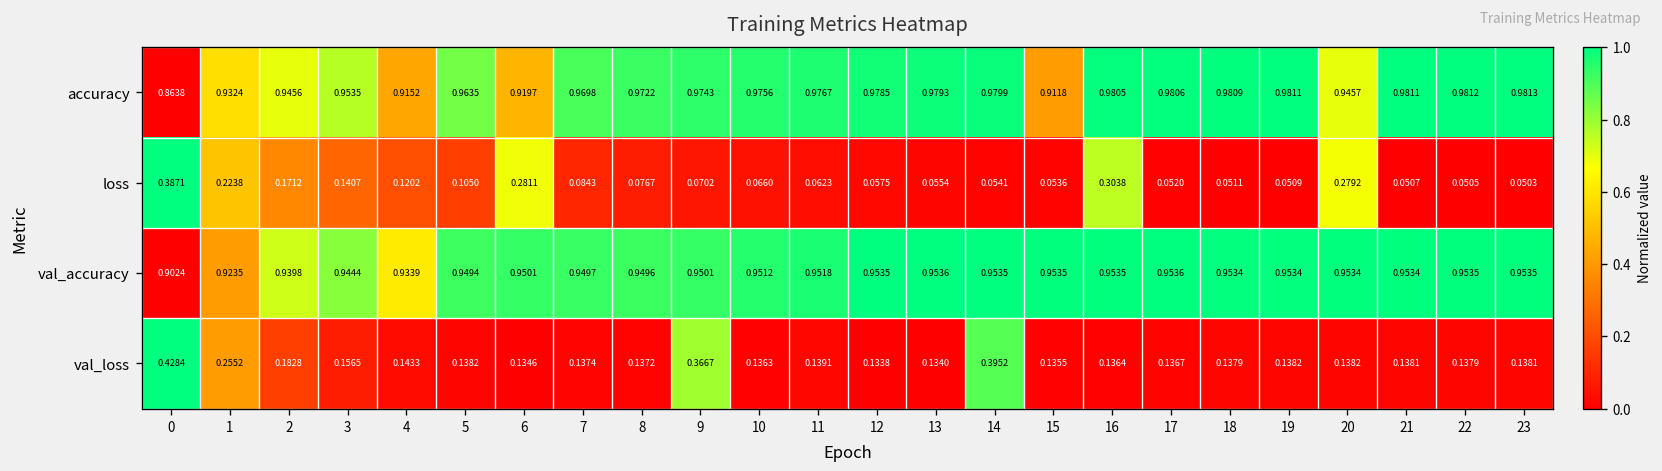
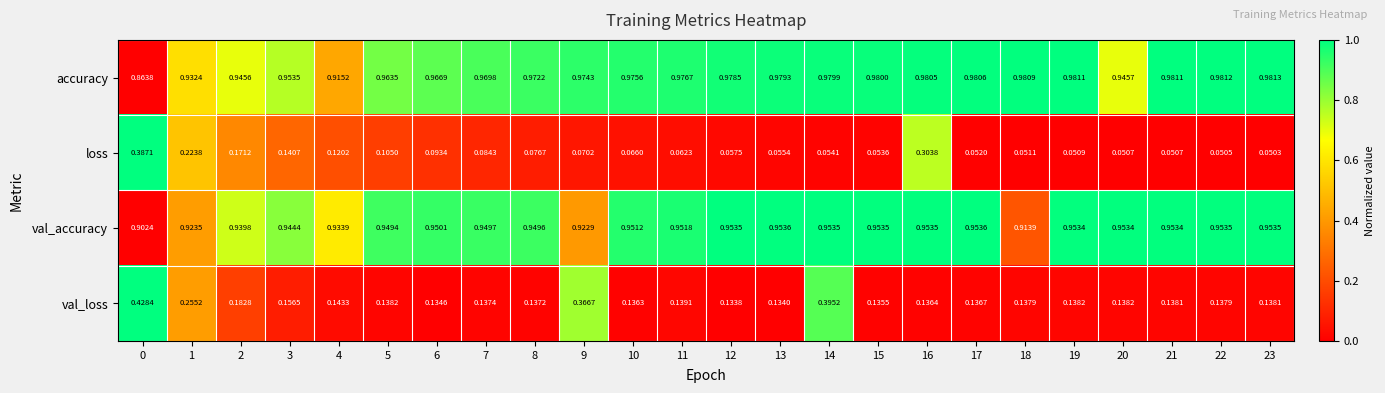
  {
    "accuracy": {
      "0": 0.8638,
      "1": 0.9324,
      "2": 0.9456,
      "3": 0.9535,
      "4": 0.9152,
      "5": 0.9635,
-     "6": 0.9197,
+     "6": 0.9669,
      "7": 0.9698,
      "8": 0.9722,
      "9": 0.9743,
      "10": 0.9756,
      "11": 0.9767,
      "12": 0.9785,
      "13": 0.9793,
      "14": 0.9799,
-     "15": 0.9118,
+     "15": 0.9800,
      "16": 0.9805,
      "17": 0.9806,
      "18": 0.9809,
      "19": 0.9811,
      "20": 0.9457,
      "21": 0.9811,
      "22": 0.9812,
      "23": 0.9813
    },
    "loss": {
      "0": 0.3871,
      "1": 0.2238,
      "2": 0.1712,
      "3": 0.1407,
      "4": 0.1202,
      "5": 0.1050,
-     "6": 0.2811,
+     "6": 0.0934,
      "7": 0.0843,
      "8": 0.0767,
      "9": 0.0702,
      "10": 0.0660,
      "11": 0.0623,
      "12": 0.0575,
      "13": 0.0554,
      "14": 0.0541,
      "15": 0.0536,
      "16": 0.3038,
      "17": 0.0520,
      "18": 0.0511,
      "19": 0.0509,
-     "20": 0.2792,
+     "20": 0.0507,
      "21": 0.0507,
      "22": 0.0505,
      "23": 0.0503
    },
    "val_accuracy": {
      "0": 0.9024,
      "1": 0.9235,
      "2": 0.9398,
      "3": 0.9444,
      "4": 0.9339,
      "5": 0.9494,
      "6": 0.9501,
      "7": 0.9497,
      "8": 0.9496,
-     "9": 0.9501,
+     "9": 0.9229,
      "10": 0.9512,
      "11": 0.9518,
      "12": 0.9535,
      "13": 0.9536,
      "14": 0.9535,
      "15": 0.9535,
      "16": 0.9535,
      "17": 0.9536,
-     "18": 0.9534,
+     "18": 0.9139,
      "19": 0.9534,
      "20": 0.9534,
      "21": 0.9534,
      "22": 0.9535,
      "23": 0.9535
    },
    "val_loss": {
      "0": 0.4284,
      "1": 0.2552,
      "2": 0.1828,
      "3": 0.1565,
      "4": 0.1433,
      "5": 0.1382,
      "6": 0.1346,
      "7": 0.1374,
      "8": 0.1372,
      "9": 0.3667,
      "10": 0.1363,
      "11": 0.1391,
      "12": 0.1338,
      "13": 0.1340,
      "14": 0.3952,
      "15": 0.1355,
      "16": 0.1364,
      "17": 0.1367,
      "18": 0.1379,
      "19": 0.1382,
      "20": 0.1382,
      "21": 0.1381,
      "22": 0.1379,
      "23": 0.1381
    }
  }
